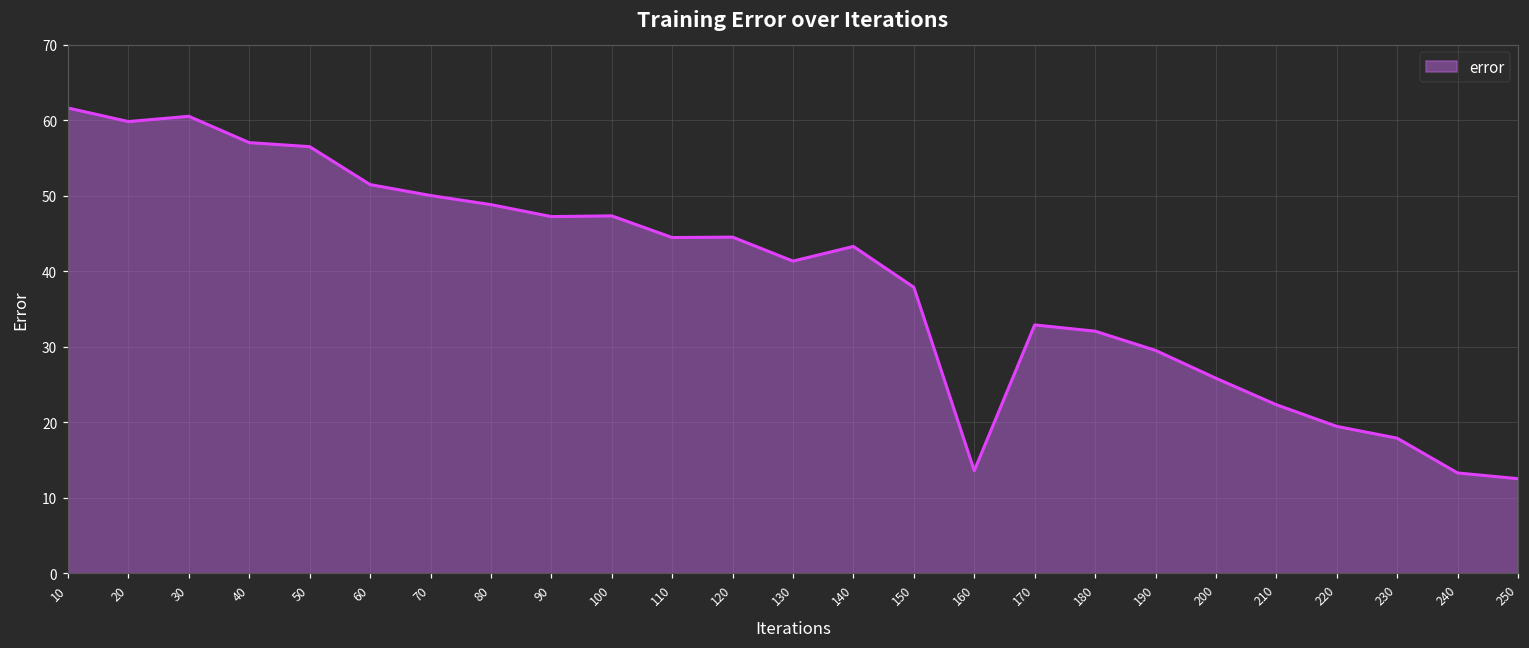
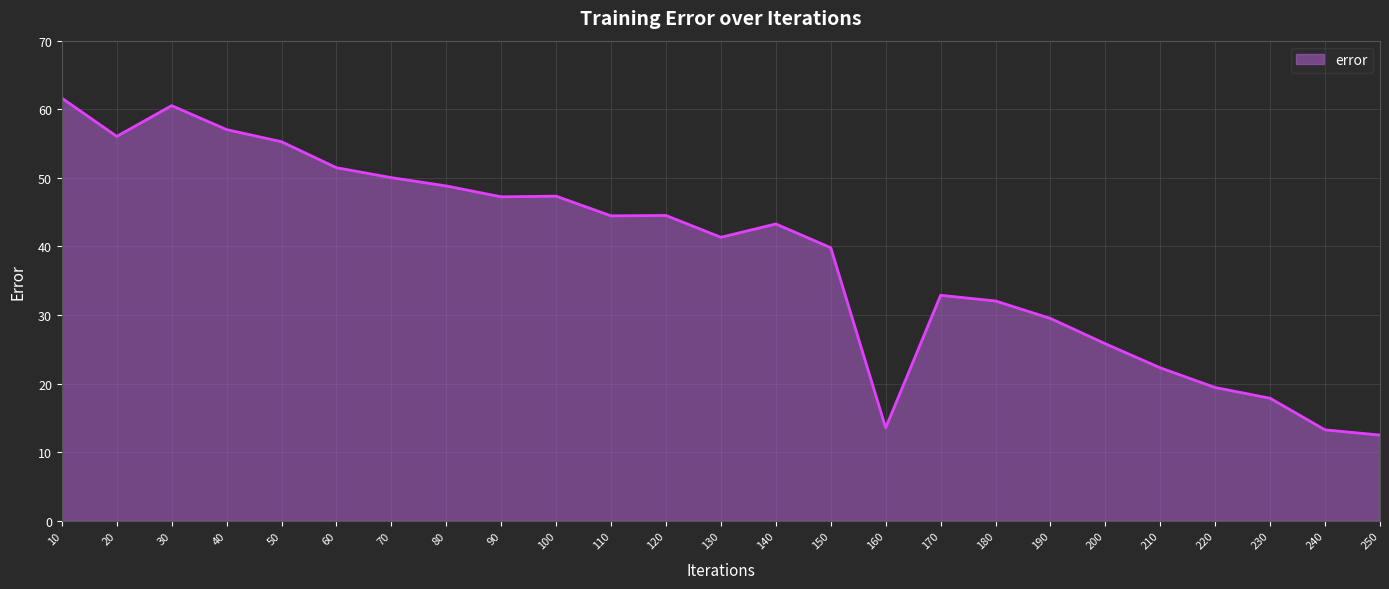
  {
    "10": 62,
-   "20": 60,
+   "20": 56,
    "30": 61,
    "40": 57,
-   "50": 57,
+   "50": 55,
    "60": 51,
    "70": 50,
    "80": 49,
    "90": 47,
    "100": 47,
    "110": 44,
    "120": 45,
    "130": 41,
    "140": 43,
-   "150": 38,
+   "150": 40,
    "160": 14,
    "170": 33,
    "180": 32,
    "190": 30,
    "200": 26,
    "210": 22,
    "220": 19,
    "230": 18,
    "240": 13,
    "250": 13
  }
